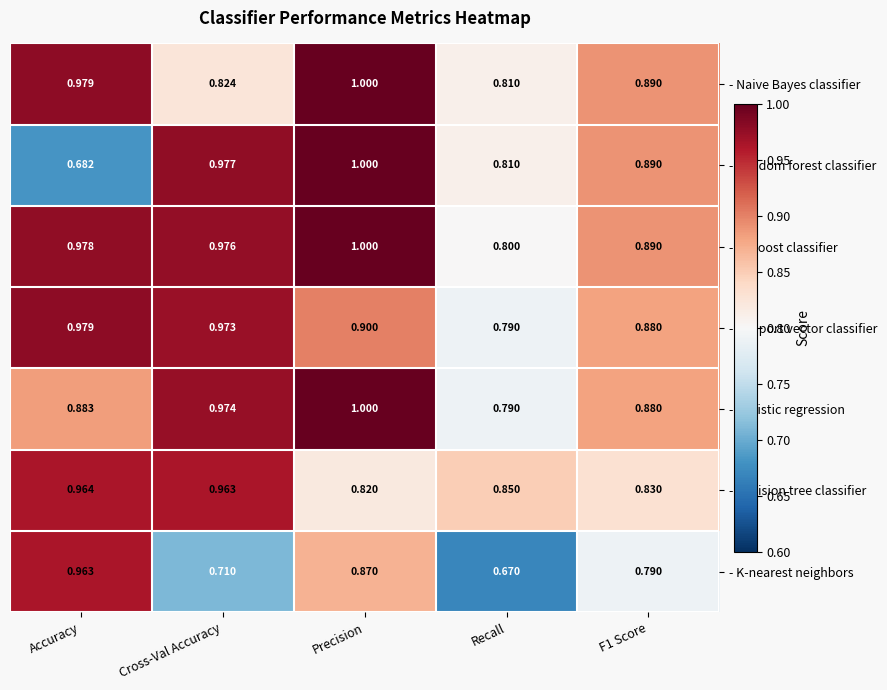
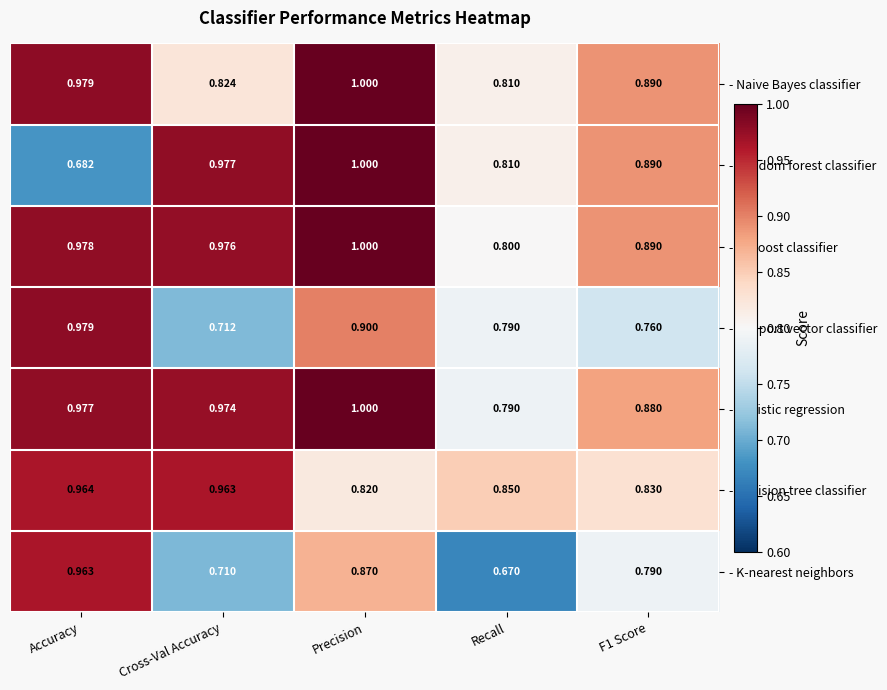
  {
    "- Naive Bayes classifier": {
      "Accuracy": 0.979,
      "Cross-Val Accuracy": 0.824,
      "Precision": 1.000,
      "Recall": 0.810,
      "F1 Score": 0.890
    },
    "- Random forest classifier": {
      "Accuracy": 0.682,
      "Cross-Val Accuracy": 0.977,
      "Precision": 1.000,
      "Recall": 0.810,
      "F1 Score": 0.890
    },
    "- Xgboost classifier": {
      "Accuracy": 0.978,
      "Cross-Val Accuracy": 0.976,
      "Precision": 1.000,
      "Recall": 0.800,
      "F1 Score": 0.890
    },
    "- Support vector classifier": {
      "Accuracy": 0.979,
-     "Cross-Val Accuracy": 0.973,
+     "Cross-Val Accuracy": 0.712,
      "Precision": 0.900,
      "Recall": 0.790,
-     "F1 Score": 0.880
+     "F1 Score": 0.760
    },
    "- Logistic regression": {
-     "Accuracy": 0.883,
+     "Accuracy": 0.977,
      "Cross-Val Accuracy": 0.974,
      "Precision": 1.000,
      "Recall": 0.790,
      "F1 Score": 0.880
    },
    "- Decision tree classifier": {
      "Accuracy": 0.964,
      "Cross-Val Accuracy": 0.963,
      "Precision": 0.820,
      "Recall": 0.850,
      "F1 Score": 0.830
    },
    "- K-nearest neighbors": {
      "Accuracy": 0.963,
      "Cross-Val Accuracy": 0.710,
      "Precision": 0.870,
      "Recall": 0.670,
      "F1 Score": 0.790
    }
  }
